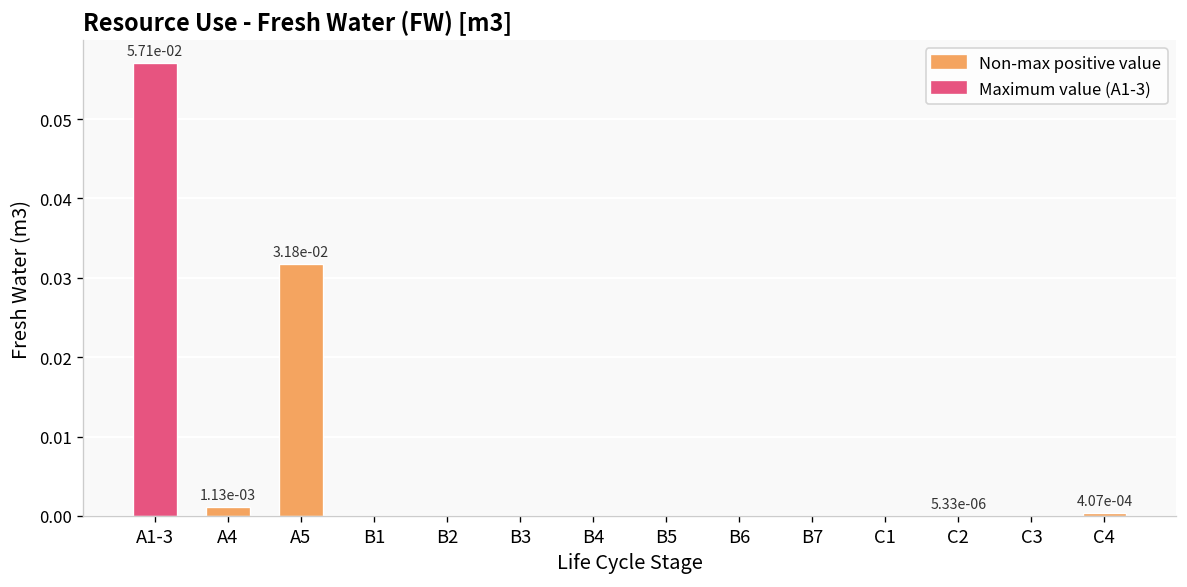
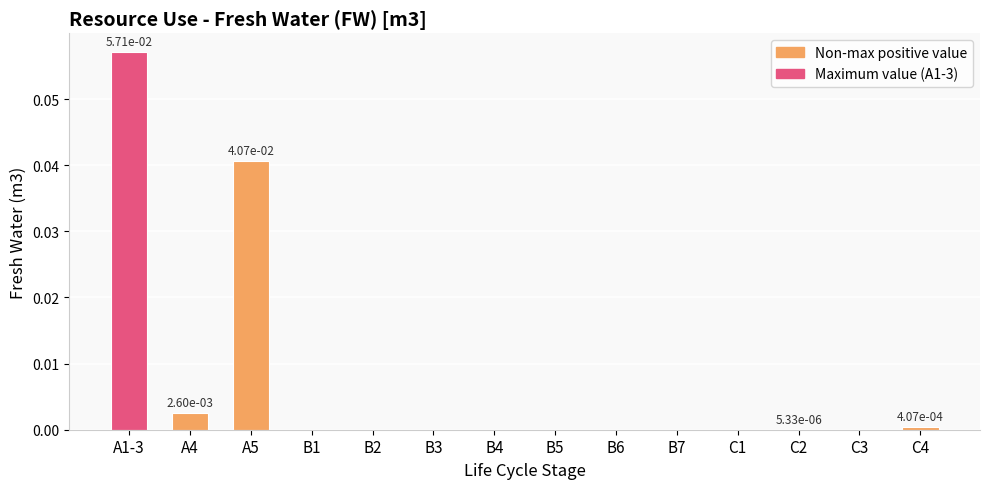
  {
    "A1-3": "5.71e-02",
-   "A4": "1.13e-03",
-   "A5": "3.18e-02",
+   "A4": "2.60e-03",
+   "A5": "4.07e-02",
    "C2": "5.33e-06",
    "C4": "4.07e-04"
  }
